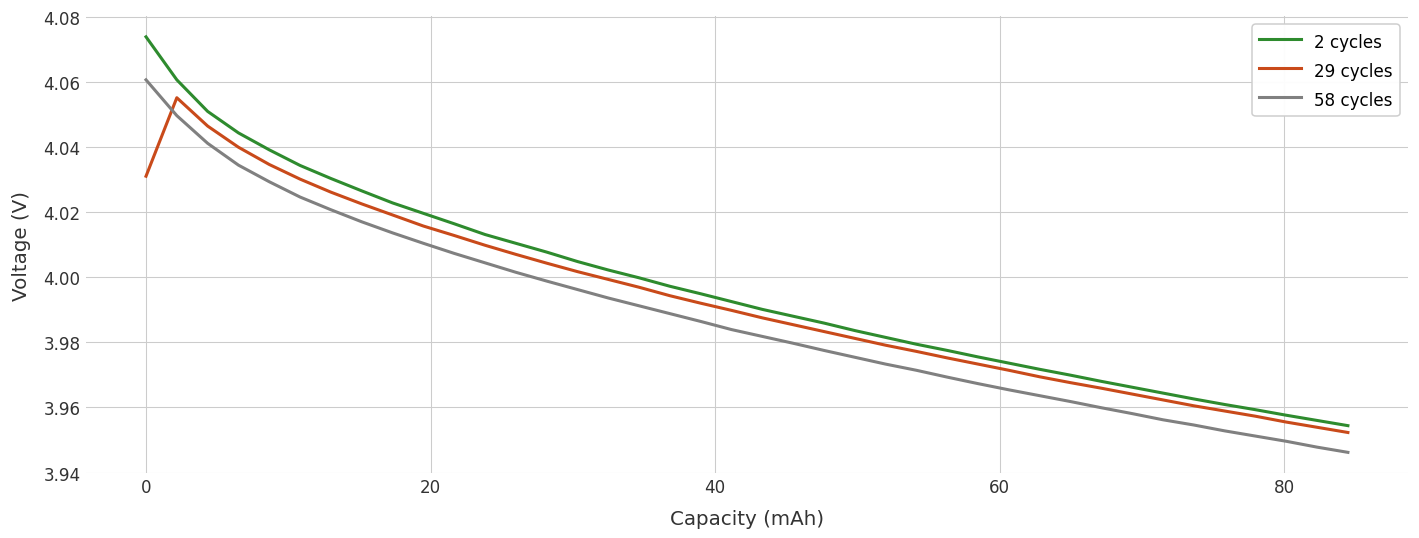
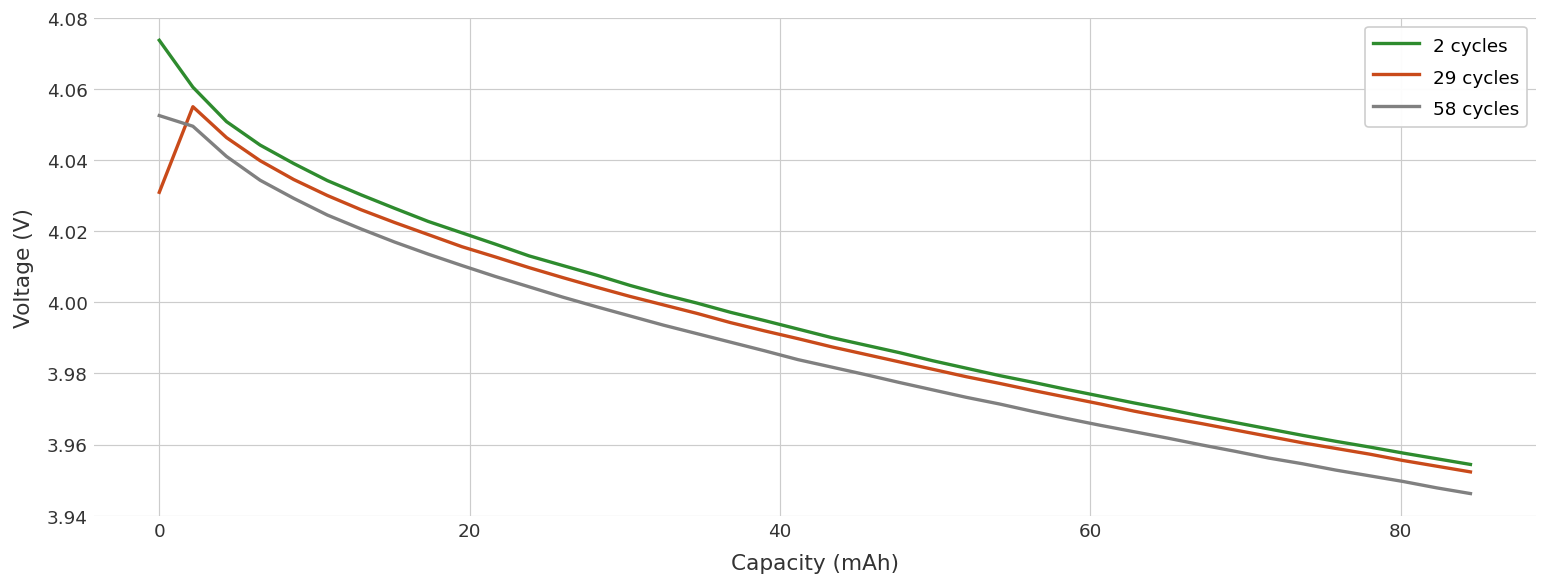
  {
    "2 cycles": {
      "0": 4.074
    },
    "29 cycles": {
      "0": 4.031
    },
    "58 cycles": {
-     "0": 4.061
+     "0": 4.053
    }
  }
